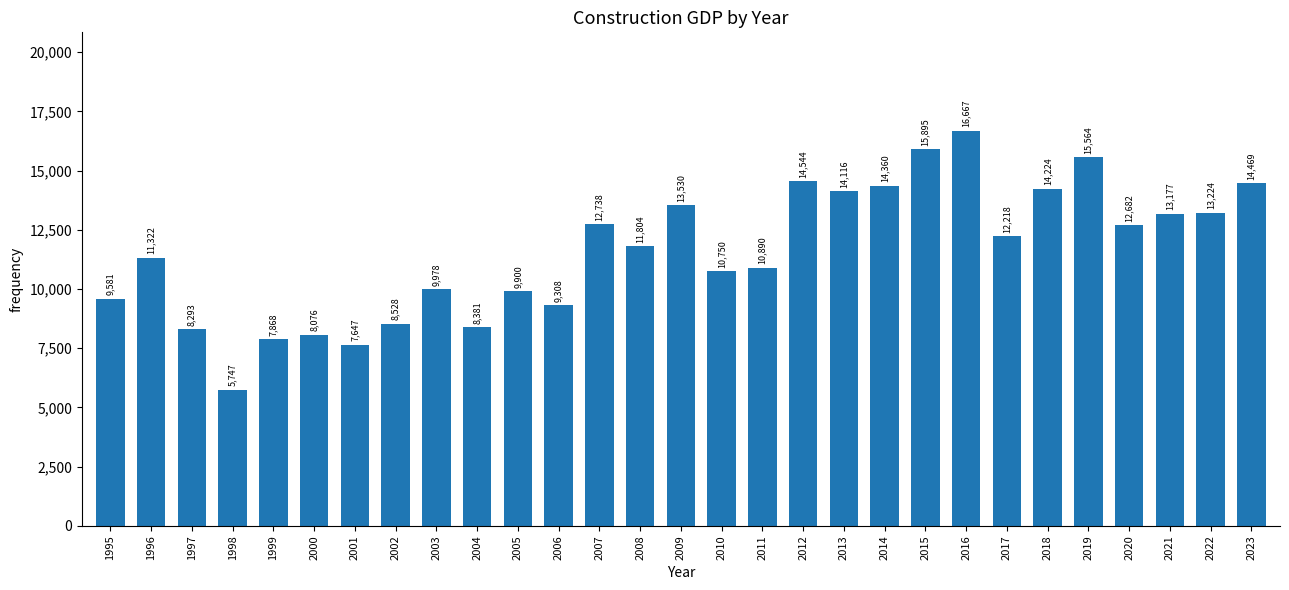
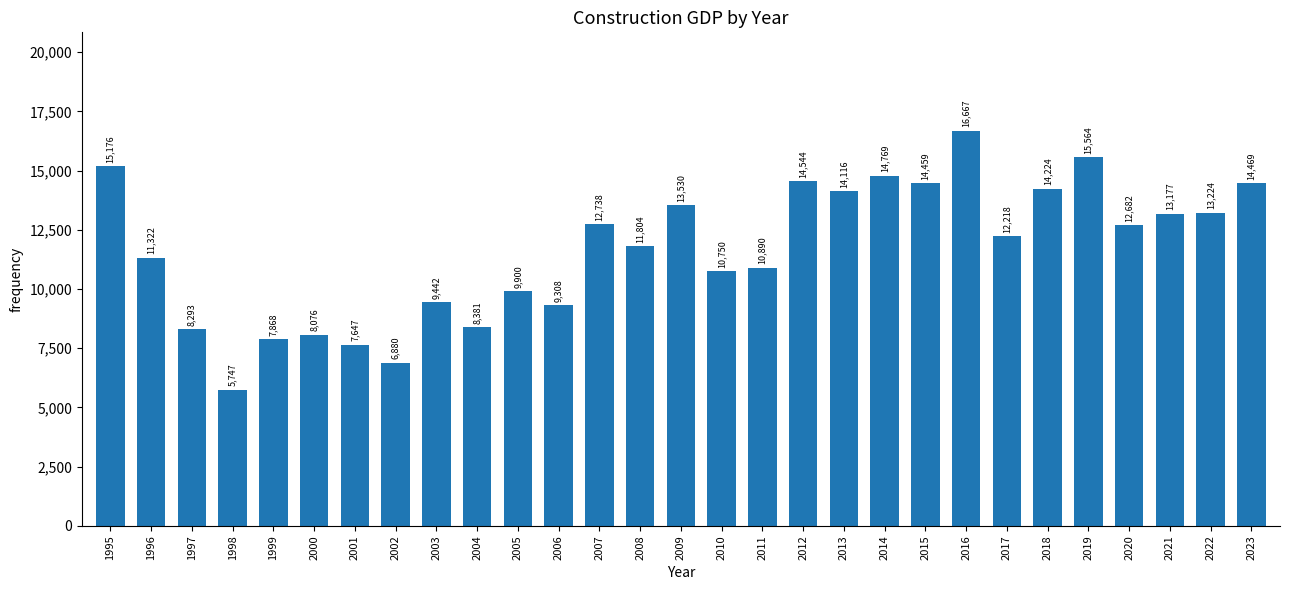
  {
-   "1995": "9,581",
+   "1995": "15,176",
    "1996": "11,322",
    "1997": "8,293",
    "1998": "5,747",
    "1999": "7,868",
    "2000": "8,076",
    "2001": "7,647",
-   "2002": "8,528",
-   "2003": "9,978",
+   "2002": "6,880",
+   "2003": "9,442",
    "2004": "8,381",
    "2005": "9,900",
    "2006": "9,308",
    "2007": "12,738",
    "2008": "11,804",
    "2009": "13,530",
    "2010": "10,750",
    "2011": "10,890",
    "2012": "14,544",
    "2013": "14,116",
-   "2014": "14,360",
-   "2015": "15,895",
+   "2014": "14,769",
+   "2015": "14,459",
    "2016": "16,667",
    "2017": "12,218",
    "2018": "14,224",
    "2019": "15,564",
    "2020": "12,682",
    "2021": "13,177",
    "2022": "13,224",
    "2023": "14,469"
  }
